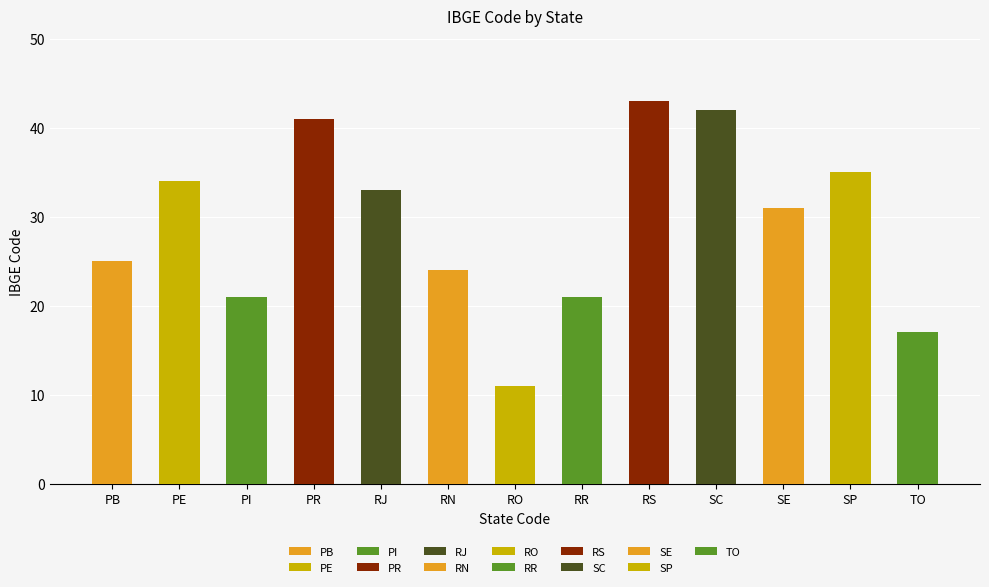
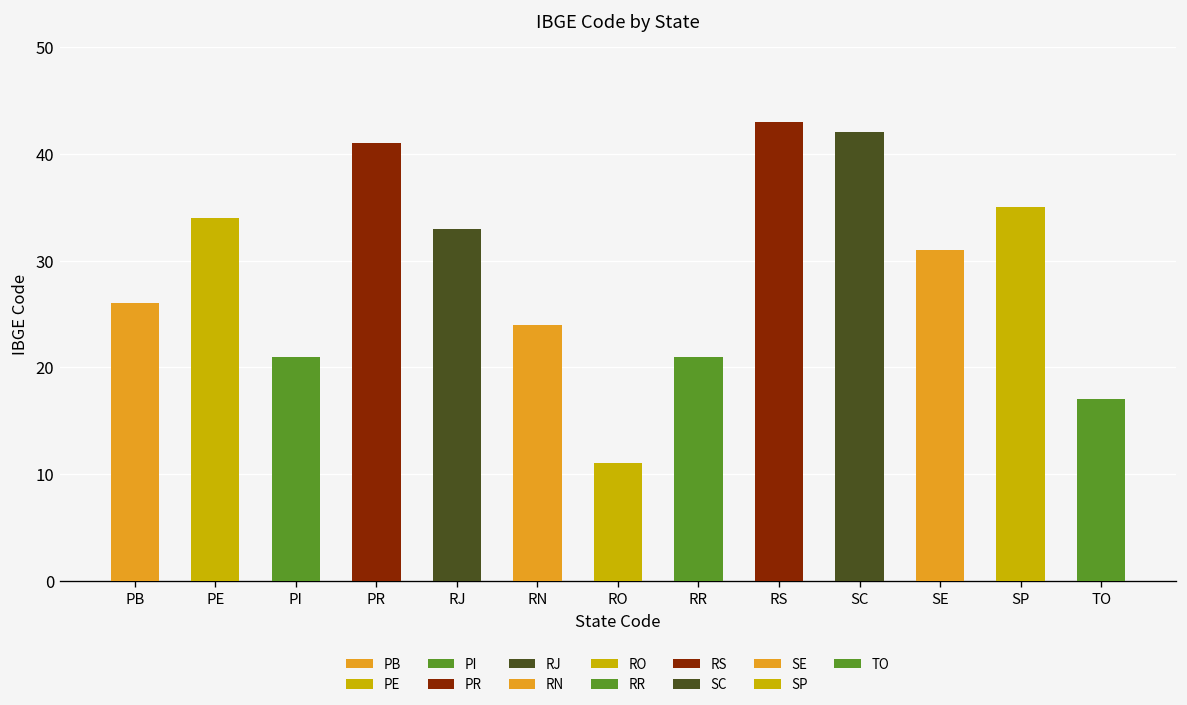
  {
-   "PB": 25,
+   "PB": 26,
    "PE": 34,
    "PI": 21,
    "PR": 41,
    "RJ": 33,
    "RN": 24,
    "RO": 11,
    "RR": 21,
    "RS": 43,
    "SC": 42,
    "SE": 31,
    "SP": 35,
    "TO": 17
  }
